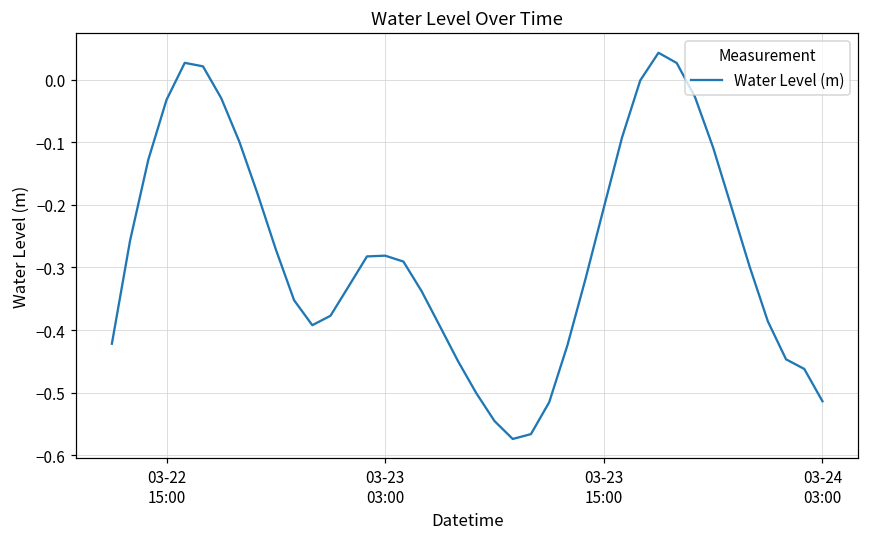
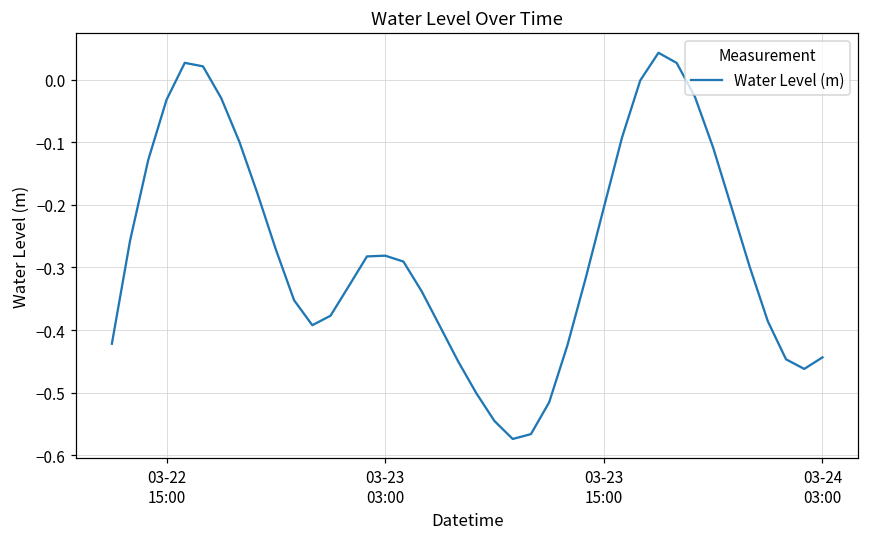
  {
    "03-22 15:00": -0.03,
    "03-23 03:00": -0.28,
    "03-23 15:00": -0.20,
-   "03-24 03:00": -0.51
+   "03-24 03:00": -0.44
  }
